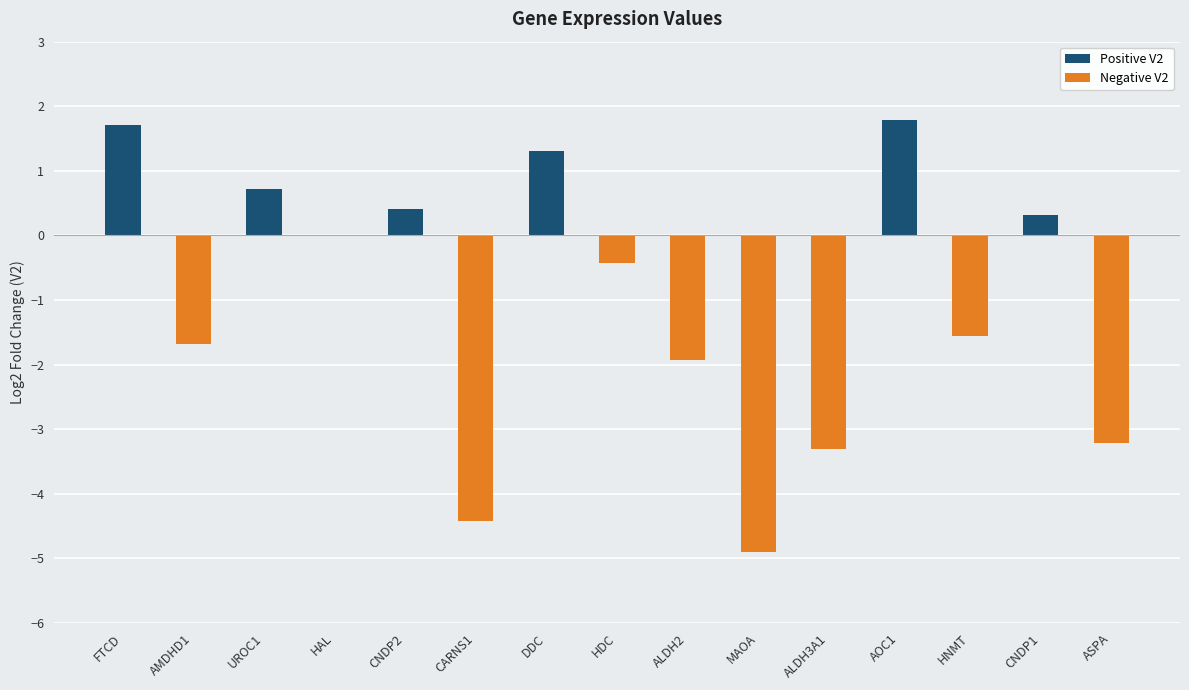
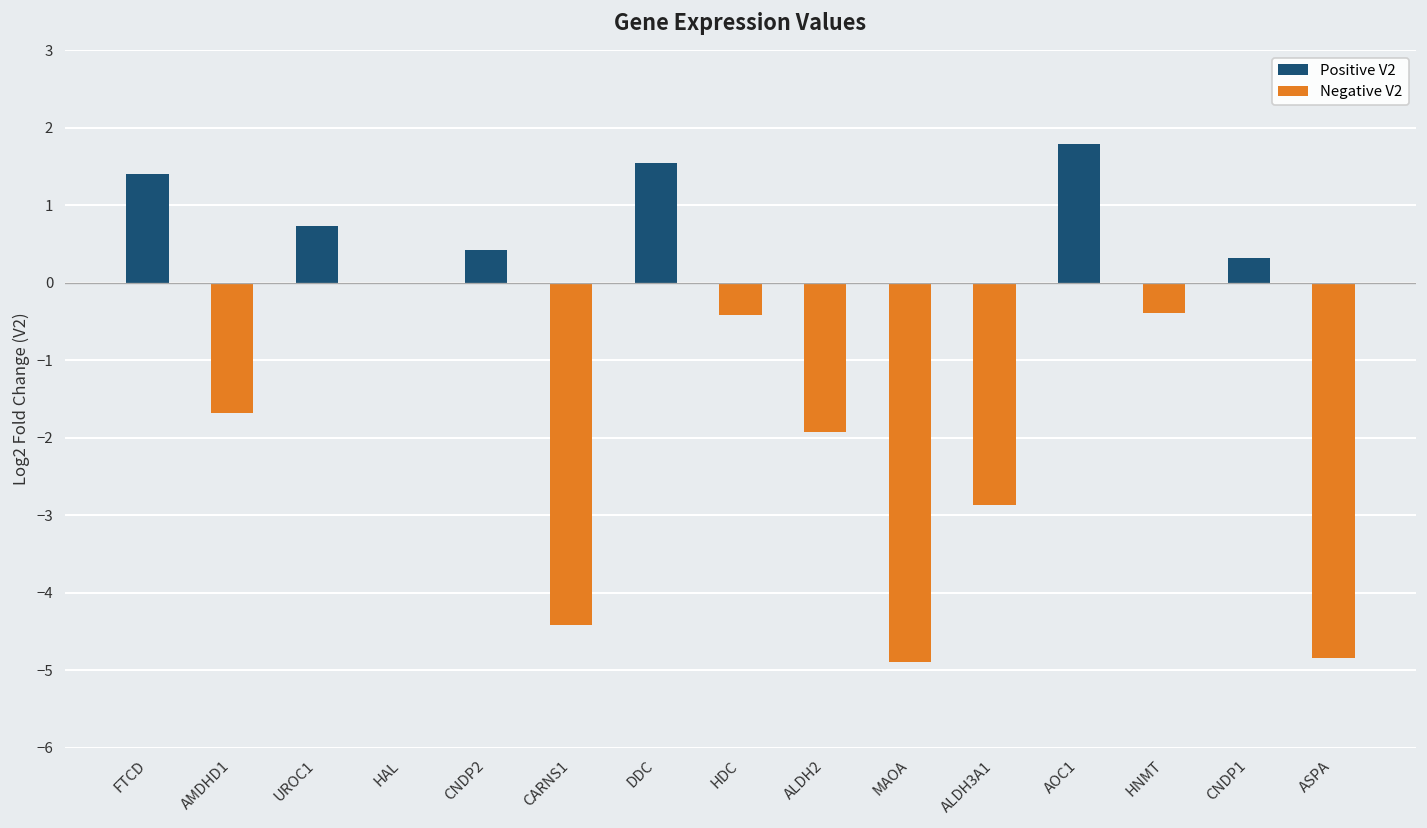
  {
    "Positive V2": {
-     "FTCD": 1.7,
+     "FTCD": 1.4,
      "AMDHD1": 0.0,
      "UROC1": 0.7,
      "HAL": 0.0,
      "CNDP2": 0.4,
      "CARNS1": 0.0,
-     "DDC": 1.3,
+     "DDC": 1.5,
      "HDC": 0.0,
      "ALDH2": 0.0,
      "MAOA": 0.0,
      "ALDH3A1": 0.0,
      "AOC1": 1.8,
      "HNMT": 0.0,
      "CNDP1": 0.3,
      "ASPA": 0.0
    },
    "Negative V2": {
      "FTCD": 0.0,
      "AMDHD1": -1.7,
      "UROC1": 0.0,
      "HAL": 0.0,
      "CNDP2": 0.0,
      "CARNS1": -4.4,
      "DDC": 0.0,
      "HDC": -0.4,
      "ALDH2": -1.9,
      "MAOA": -4.9,
-     "ALDH3A1": -3.3,
+     "ALDH3A1": -2.9,
      "AOC1": 0.0,
-     "HNMT": -1.6,
+     "HNMT": -0.4,
      "CNDP1": 0.0,
-     "ASPA": -3.2
+     "ASPA": -4.8
    }
  }
